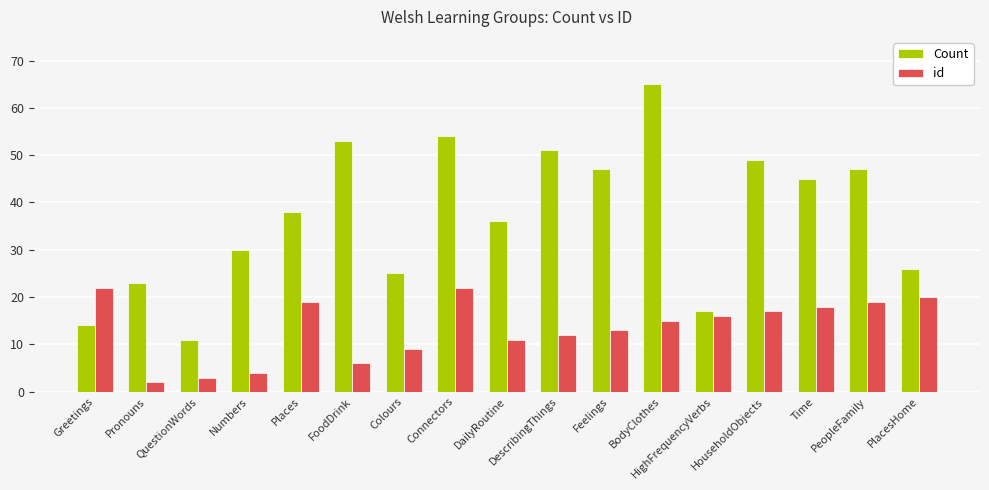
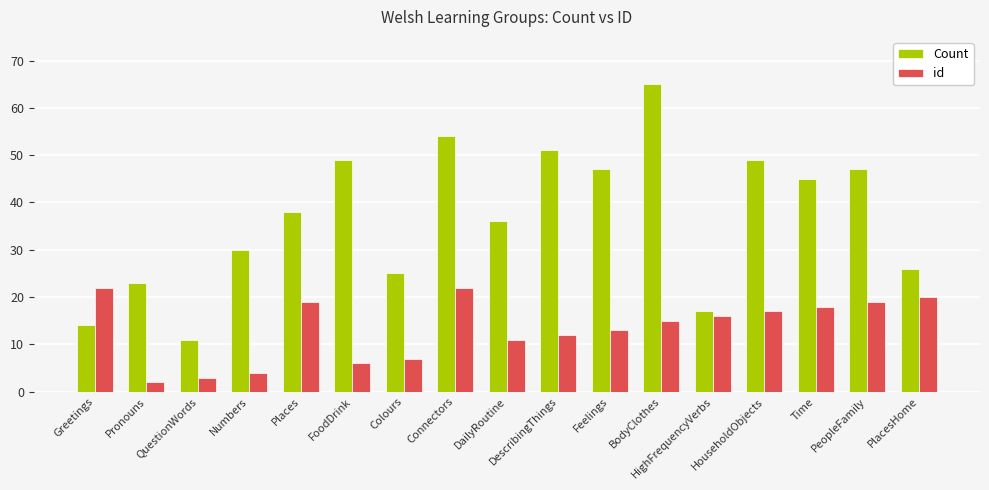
  {
    "Count": {
      "Greetings": 14,
      "Pronouns": 23,
      "QuestionWords": 11,
      "Numbers": 30,
      "Places": 38,
-     "FoodDrink": 53,
+     "FoodDrink": 49,
      "Colours": 25,
      "Connectors": 54,
      "DailyRoutine": 36,
      "DescribingThings": 51,
      "Feelings": 47,
      "BodyClothes": 65,
      "HighFrequencyVerbs": 17,
      "HouseholdObjects": 49,
      "Time": 45,
      "PeopleFamily": 47,
      "PlacesHome": 26
    },
    "id": {
      "Greetings": 22,
      "Pronouns": 2,
      "QuestionWords": 3,
      "Numbers": 4,
      "Places": 19,
      "FoodDrink": 6,
-     "Colours": 9,
+     "Colours": 7,
      "Connectors": 22,
      "DailyRoutine": 11,
      "DescribingThings": 12,
      "Feelings": 13,
      "BodyClothes": 15,
      "HighFrequencyVerbs": 16,
      "HouseholdObjects": 17,
      "Time": 18,
      "PeopleFamily": 19,
      "PlacesHome": 20
    }
  }
